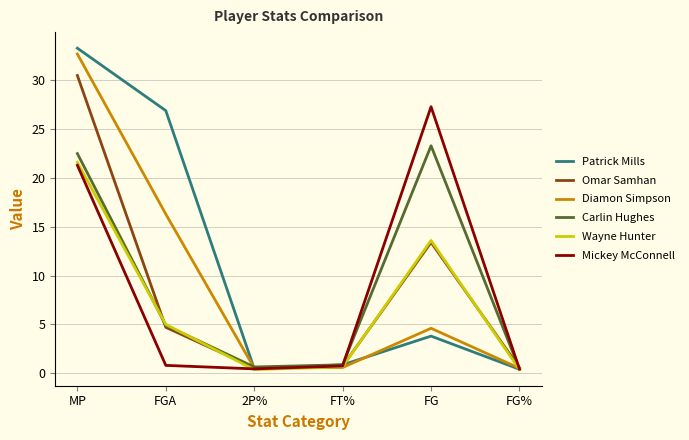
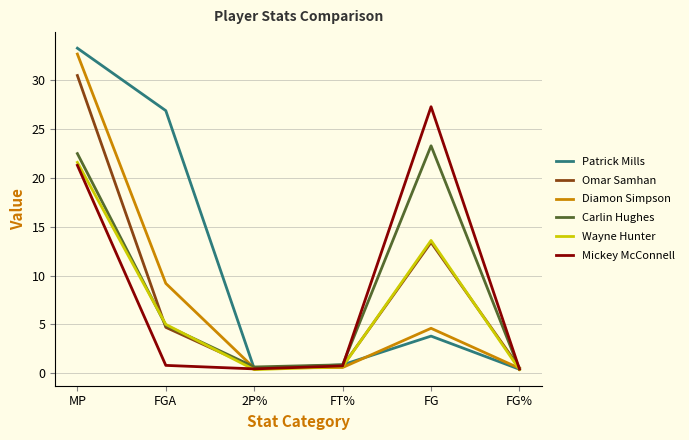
  {
    "Patrick Mills": {
      "MP": 33,
      "FGA": 27,
      "FG": 4
    },
    "Omar Samhan": {
      "MP": 31
    },
    "Diamon Simpson": {
      "MP": 33,
-     "FGA": 16,
+     "FGA": 9,
      "FG": 5
    },
    "Carlin Hughes": {
      "MP": 23,
      "FG": 23
    },
    "Wayne Hunter": {
      "MP": 22
    },
    "Mickey McConnell": {
      "MP": 21,
      "FGA": 1,
      "FG": 27
    }
  }
